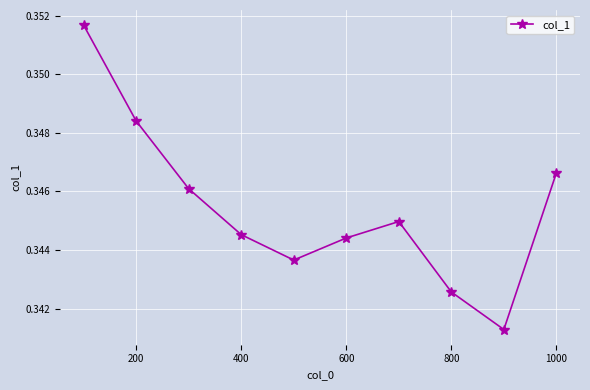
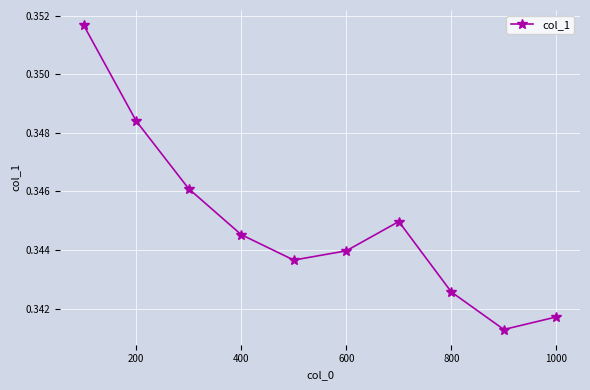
  {
    "200": 0.3484,
    "400": 0.3445,
-   "600": 0.3444,
+   "600": 0.3440,
    "800": 0.3426,
-   "1000": 0.3466
+   "1000": 0.3417
  }
